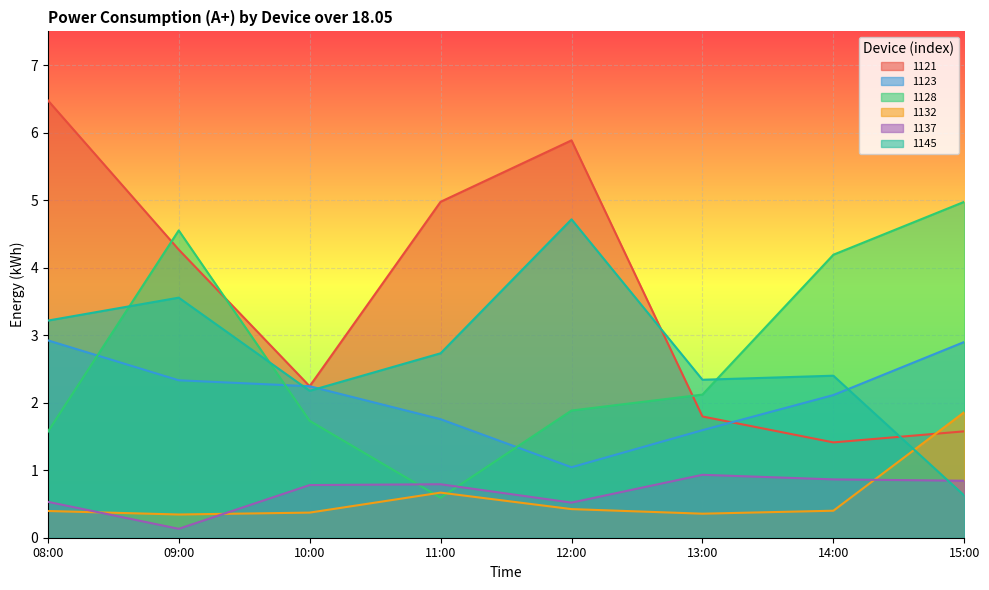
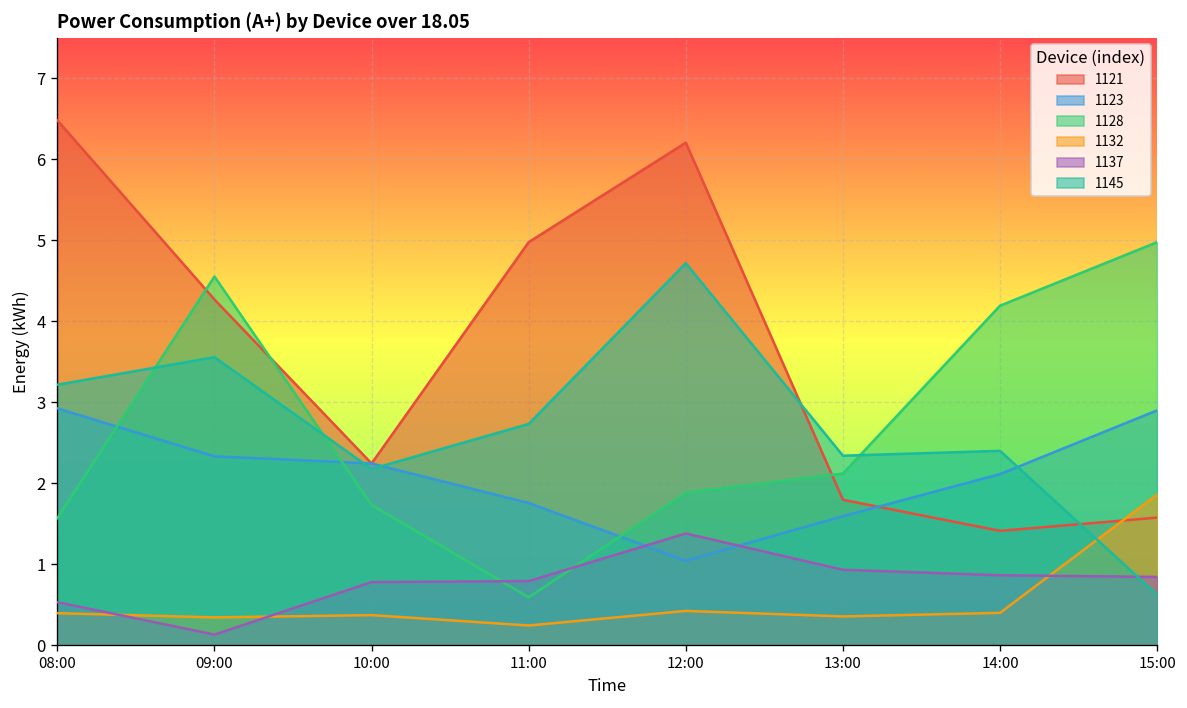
  {
    "1121": {
      "08:00": 6.5,
      "09:00": 4.3,
      "11:00": 5.0,
-     "12:00": 5.9,
+     "12:00": 6.2,
      "13:00": 1.8,
      "14:00": 1.4,
      "15:00": 1.6
    },
    "1123": {
      "08:00": 2.9,
      "09:00": 2.3,
      "11:00": 1.8,
      "12:00": 1.0,
      "13:00": 1.6,
      "14:00": 2.1,
      "15:00": 2.9
    },
    "1132": {
      "08:00": 0.4,
      "09:00": 0.3,
      "10:00": 0.4,
-     "11:00": 0.7,
+     "11:00": 0.2,
      "12:00": 0.4,
      "13:00": 0.4,
      "14:00": 0.4,
      "15:00": 1.9
    },
    "1137": {
      "08:00": 0.5,
      "09:00": 0.1,
      "10:00": 0.8,
      "11:00": 0.8,
-     "12:00": 0.5,
+     "12:00": 1.4,
      "13:00": 0.9,
      "14:00": 0.9,
      "15:00": 0.8
    }
  }
